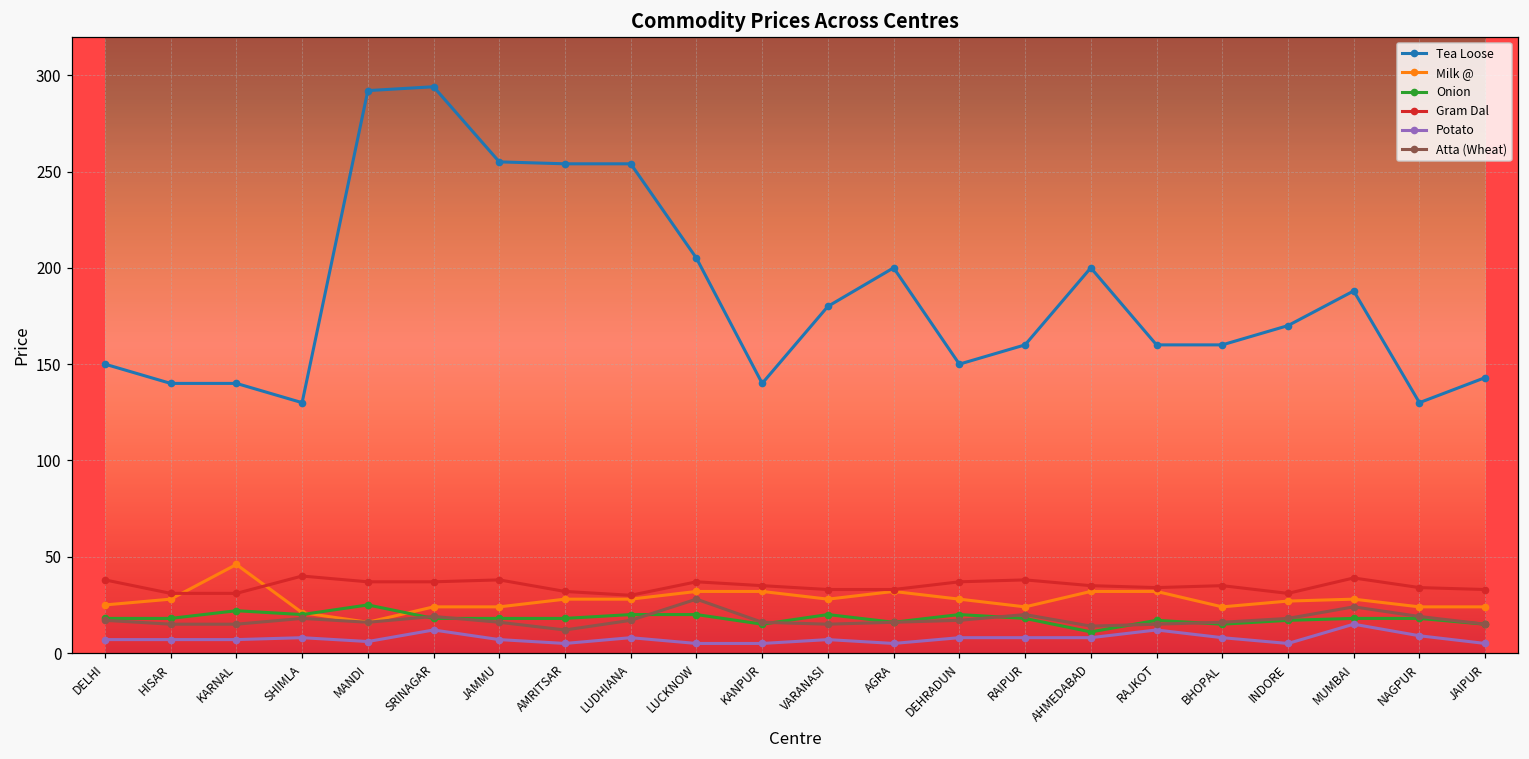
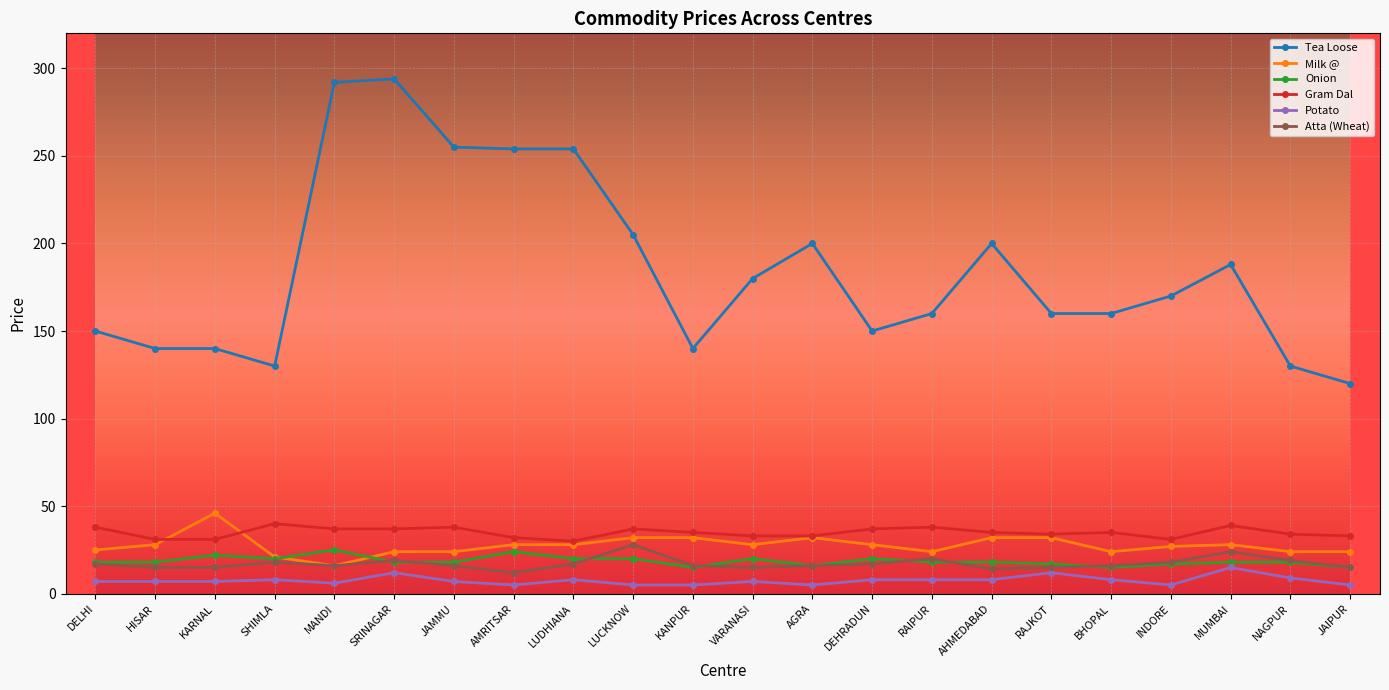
  {
    "Tea Loose": {
      "DELHI": 150,
      "HISAR": 140,
      "KARNAL": 140,
      "SHIMLA": 130,
      "MANDI": 292,
      "SRINAGAR": 294,
      "JAMMU": 255,
      "AMRITSAR": 254,
      "LUDHIANA": 254,
      "LUCKNOW": 205,
      "KANPUR": 140,
      "VARANASI": 180,
      "AGRA": 200,
      "DEHRADUN": 150,
      "RAIPUR": 160,
      "AHMEDABAD": 200,
      "RAJKOT": 160,
      "BHOPAL": 160,
      "INDORE": 170,
      "MUMBAI": 188,
      "NAGPUR": 130,
-     "JAIPUR": 143
+     "JAIPUR": 120
    },
    "Milk @": {
      "DELHI": 25,
      "HISAR": 28,
      "KARNAL": 46,
      "SRINAGAR": 24,
      "JAMMU": 24,
      "AMRITSAR": 28,
      "LUDHIANA": 28,
      "LUCKNOW": 32,
      "KANPUR": 32,
      "VARANASI": 28,
      "DEHRADUN": 28,
      "RAIPUR": 24,
      "AHMEDABAD": 32,
      "RAJKOT": 32,
      "BHOPAL": 24,
      "INDORE": 27,
      "MUMBAI": 28,
      "NAGPUR": 24,
      "JAIPUR": 24
    },
    "Onion": {
      "HISAR": 18,
      "KARNAL": 22,
      "MANDI": 25,
      "JAMMU": 18,
-     "AMRITSAR": 18,
+     "AMRITSAR": 24,
      "LUDHIANA": 20,
      "LUCKNOW": 20,
      "VARANASI": 20,
      "DEHRADUN": 20,
      "RAIPUR": 18,
-     "AHMEDABAD": 11,
+     "AHMEDABAD": 18,
      "RAJKOT": 17,
      "MUMBAI": 18
    },
    "Gram Dal": {
      "DELHI": 38,
      "HISAR": 31,
      "KARNAL": 31,
      "SHIMLA": 40,
      "MANDI": 37,
      "SRINAGAR": 37,
      "JAMMU": 38,
      "AMRITSAR": 32,
      "LUDHIANA": 30,
      "LUCKNOW": 37,
      "KANPUR": 35,
      "VARANASI": 33,
      "DEHRADUN": 37,
      "RAIPUR": 38,
      "AHMEDABAD": 35,
      "RAJKOT": 34,
      "BHOPAL": 35,
      "INDORE": 31,
      "MUMBAI": 39,
      "NAGPUR": 34,
      "JAIPUR": 33
    },
    "Potato": {
      "DELHI": 7,
      "HISAR": 7,
      "KARNAL": 7,
      "SHIMLA": 8,
      "MANDI": 6,
      "SRINAGAR": 12,
      "JAMMU": 7,
      "AMRITSAR": 5,
      "LUDHIANA": 8,
      "LUCKNOW": 5,
      "KANPUR": 5,
      "VARANASI": 7,
      "AGRA": 5,
      "DEHRADUN": 8,
      "RAIPUR": 8,
      "AHMEDABAD": 8,
      "RAJKOT": 12,
      "BHOPAL": 8,
      "INDORE": 5,
      "MUMBAI": 15,
      "NAGPUR": 9,
      "JAIPUR": 5
    },
    "Atta (Wheat)": {
      "HISAR": 15,
      "KARNAL": 15,
      "SHIMLA": 18,
      "JAMMU": 16,
      "AMRITSAR": 12,
      "LUDHIANA": 17,
      "LUCKNOW": 28,
      "VARANASI": 15,
      "DEHRADUN": 17,
      "RAIPUR": 20,
      "AHMEDABAD": 14,
      "RAJKOT": 15,
      "MUMBAI": 24
    }
  }
